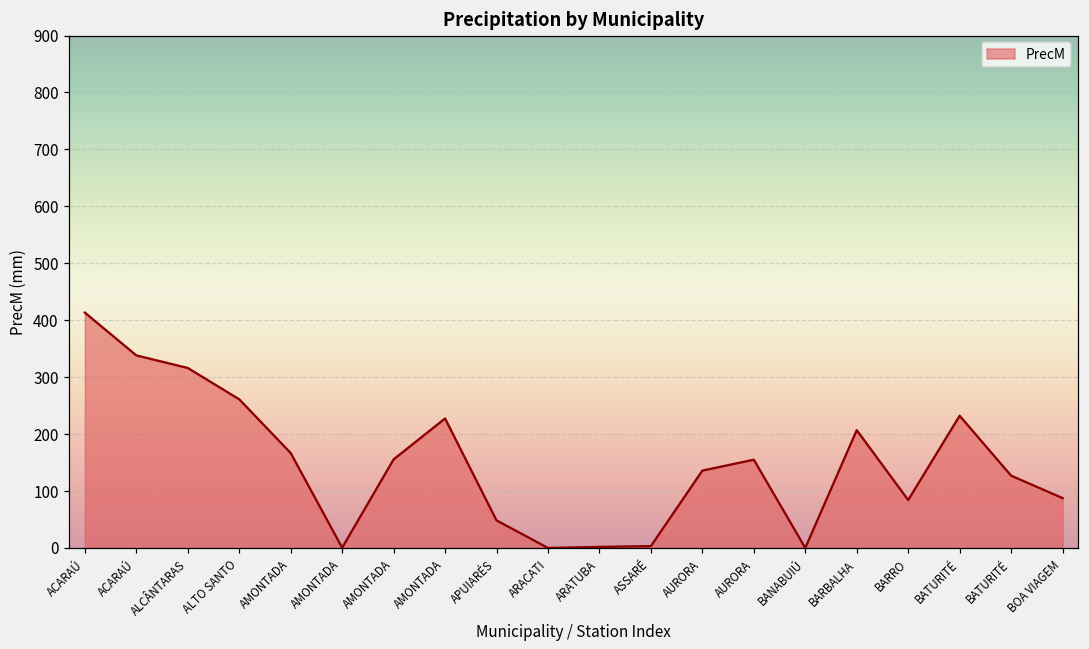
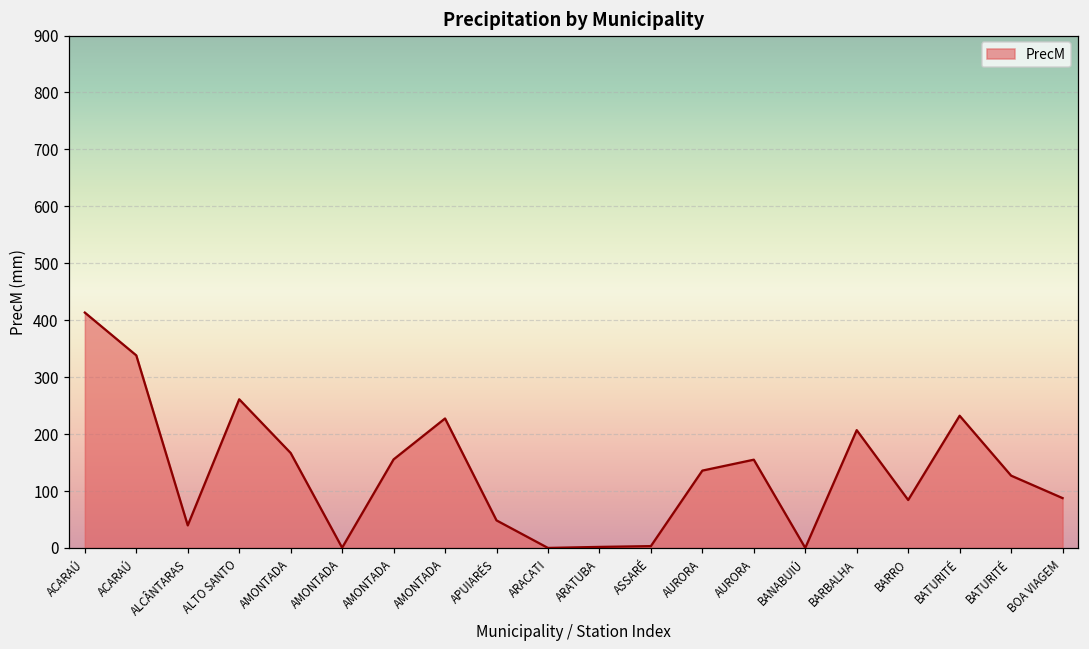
  {
-   "ALCÂNTARAS": 320,
+   "ALCÂNTARAS": 40,
    "ALTO SANTO": 260,
    "APUIARÉS": 50,
    "ARACATI": 0,
    "ARATUBA": 0,
    "ASSARÉ": 0,
    "BANABUIÚ": 0,
    "BARBALHA": 210,
    "BARRO": 80,
    "BOA VIAGEM": 90
  }
